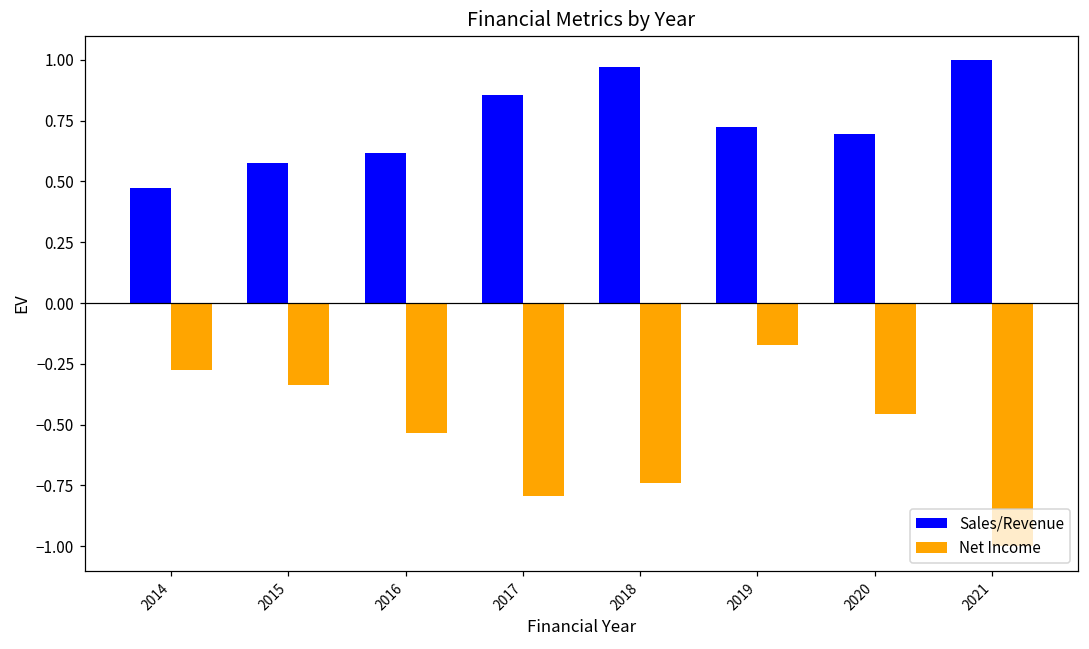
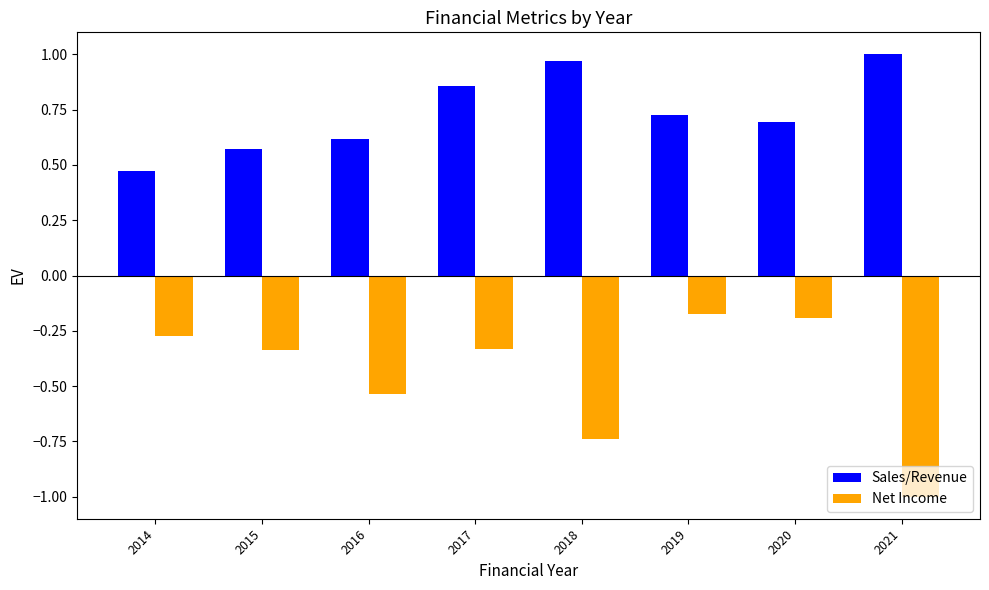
  {
    "Sales/Revenue": {
      "2014": 0.47,
      "2015": 0.57,
      "2016": 0.62,
      "2017": 0.86,
      "2018": 0.97,
      "2019": 0.72,
      "2020": 0.70,
      "2021": 1.00
    },
    "Net Income": {
      "2014": -0.28,
      "2015": -0.34,
      "2016": -0.54,
-     "2017": -0.79,
+     "2017": -0.33,
      "2018": -0.74,
      "2019": -0.17,
-     "2020": -0.46
+     "2020": -0.19
    }
  }
